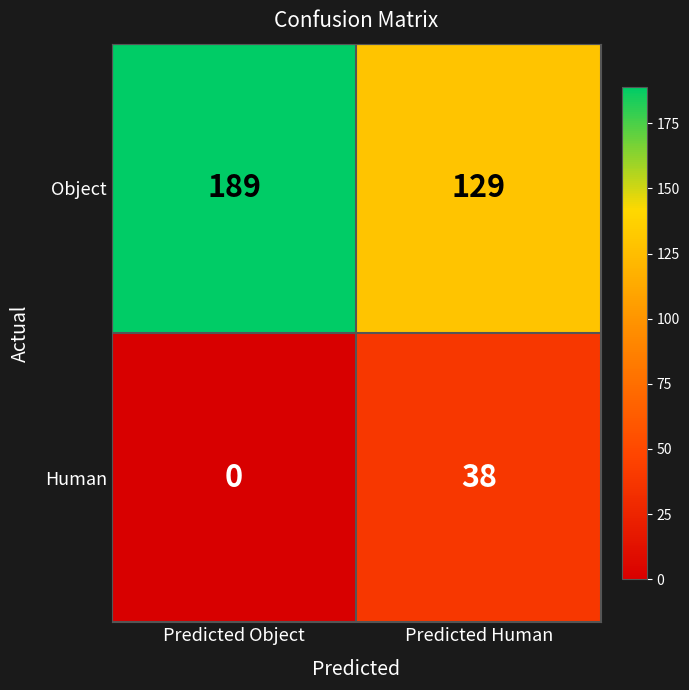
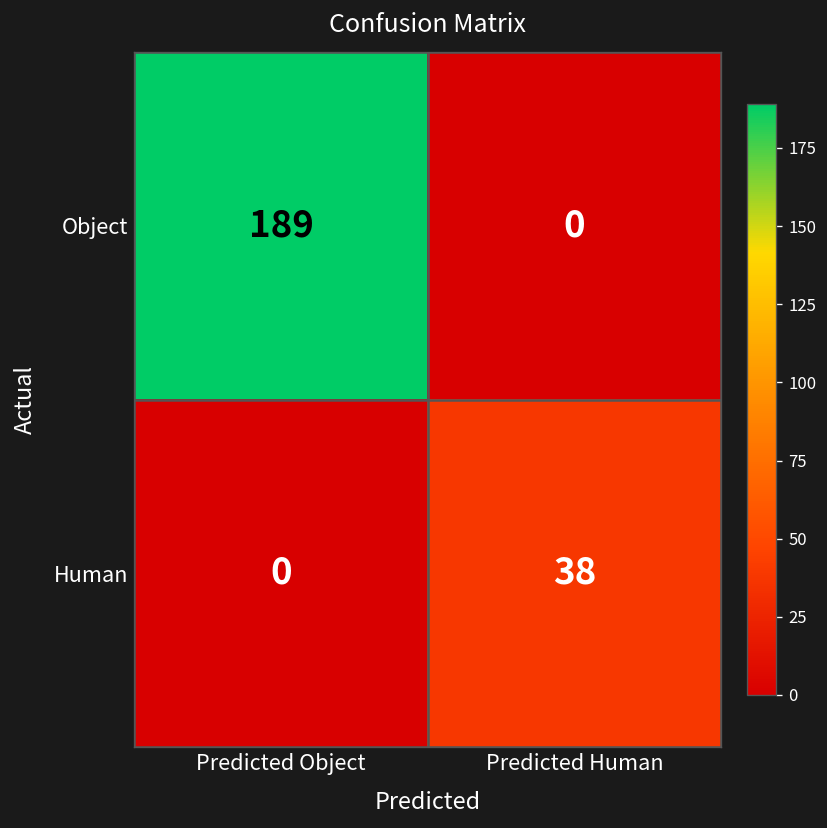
  {
    "Object": {
      "Predicted Object": 189,
-     "Predicted Human": 129
+     "Predicted Human": 0
    },
    "Human": {
      "Predicted Object": 0,
      "Predicted Human": 38
    }
  }
